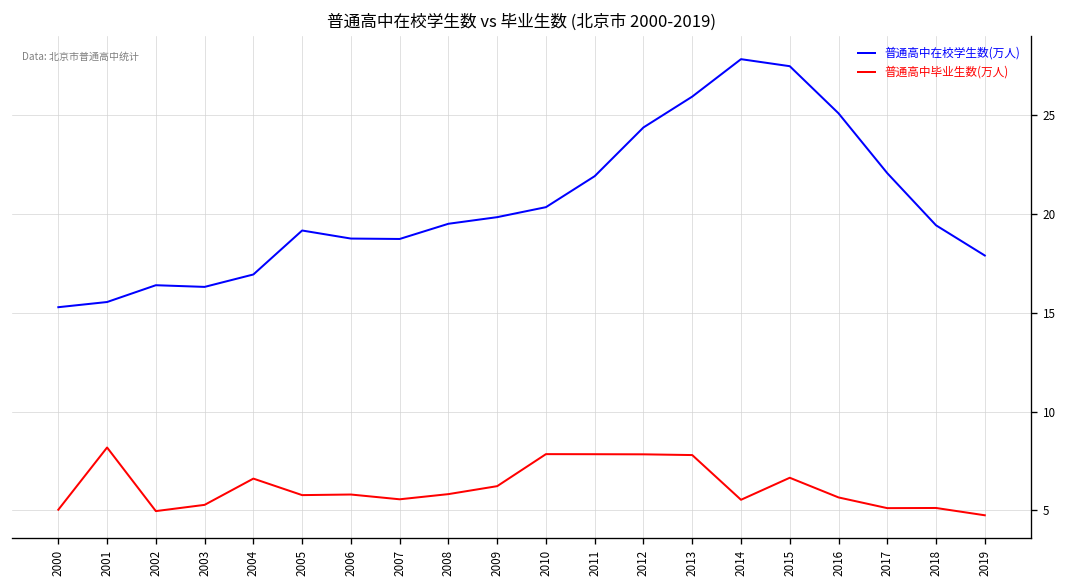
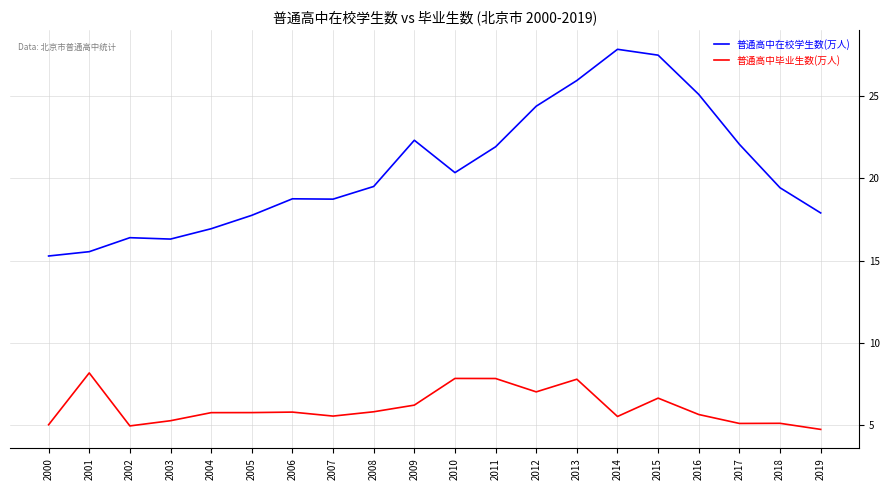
  {
    "普通高中在校学生数(万人)": {
      "2000": 15.3,
      "2001": 15.5,
      "2002": 16.4,
      "2003": 16.3,
      "2004": 16.9,
-     "2005": 19.2,
+     "2005": 17.8,
      "2006": 18.8,
      "2007": 18.7,
      "2008": 19.5,
-     "2009": 19.8,
+     "2009": 22.3,
      "2010": 20.3,
      "2011": 21.9,
      "2012": 24.4,
      "2013": 25.9,
      "2014": 27.8,
      "2015": 27.5,
      "2016": 25.1,
      "2017": 22.1,
      "2018": 19.4,
      "2019": 17.9
    },
    "普通高中毕业生数(万人)": {
      "2000": 5.0,
      "2001": 8.2,
      "2002": 5.0,
      "2003": 5.3,
-     "2004": 6.6,
+     "2004": 5.8,
      "2005": 5.8,
      "2006": 5.8,
      "2007": 5.6,
      "2008": 5.8,
      "2009": 6.2,
      "2010": 7.9,
      "2011": 7.8,
-     "2012": 7.8,
+     "2012": 7.0,
      "2013": 7.8,
      "2014": 5.5,
      "2015": 6.7,
      "2016": 5.7,
      "2017": 5.1,
      "2018": 5.1,
      "2019": 4.8
    }
  }
